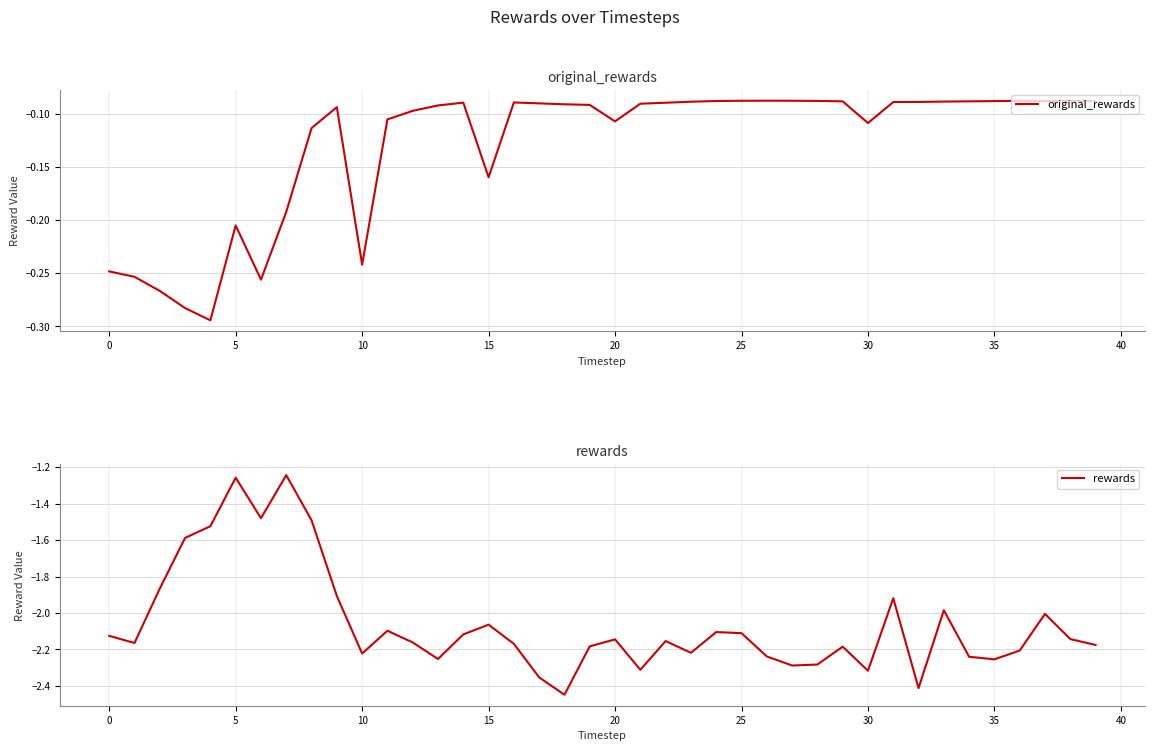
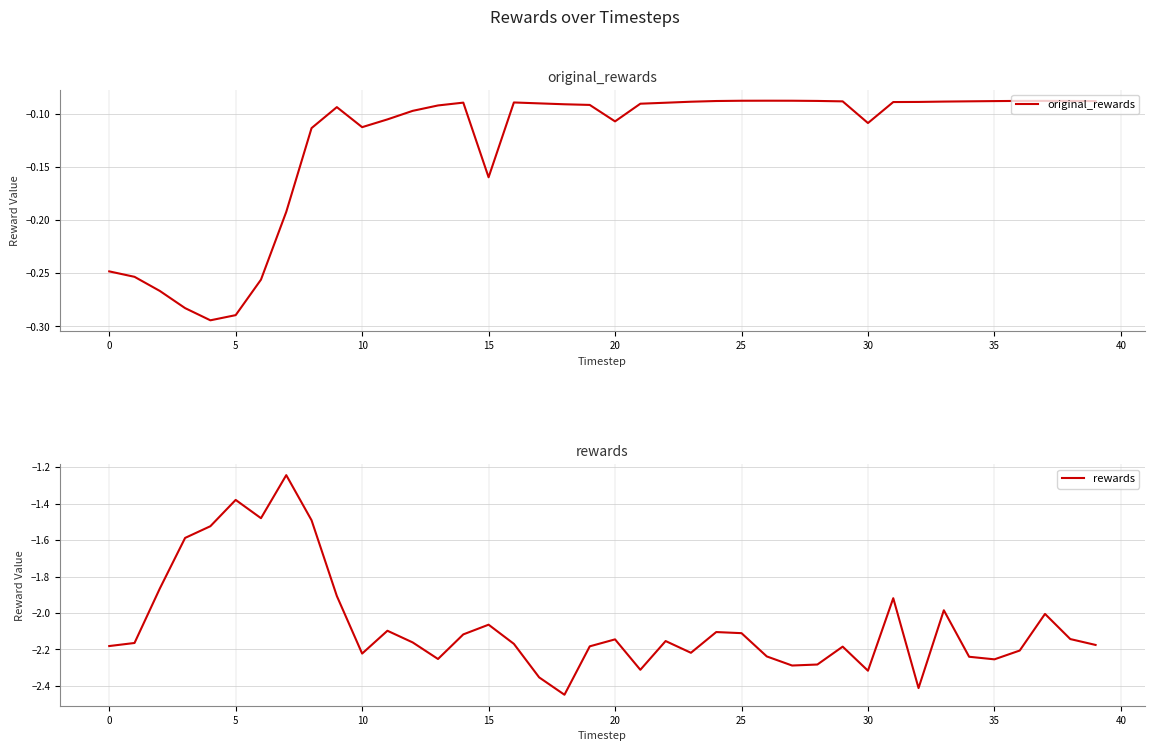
  {
    "original_rewards": {
      "0": -0.248,
-     "5": -0.205,
-     "10": -0.242,
+     "5": -0.289,
+     "10": -0.113,
      "15": -0.160,
      "20": -0.107,
      "25": -0.088,
      "30": -0.109,
      "35": -0.088
    },
    "rewards": {
-     "0": -2.13,
-     "5": -1.26,
+     "0": -2.18,
+     "5": -1.38,
      "10": -2.22,
      "15": -2.06,
      "20": -2.14,
      "25": -2.11,
      "30": -2.32,
      "35": -2.25
    }
  }
